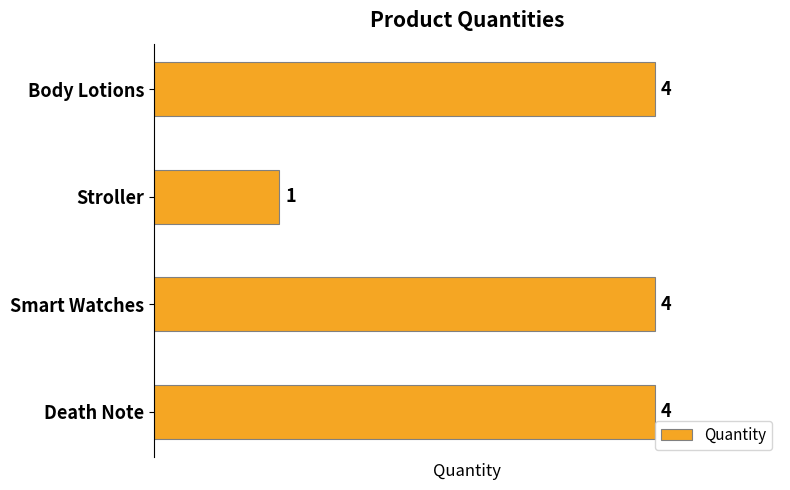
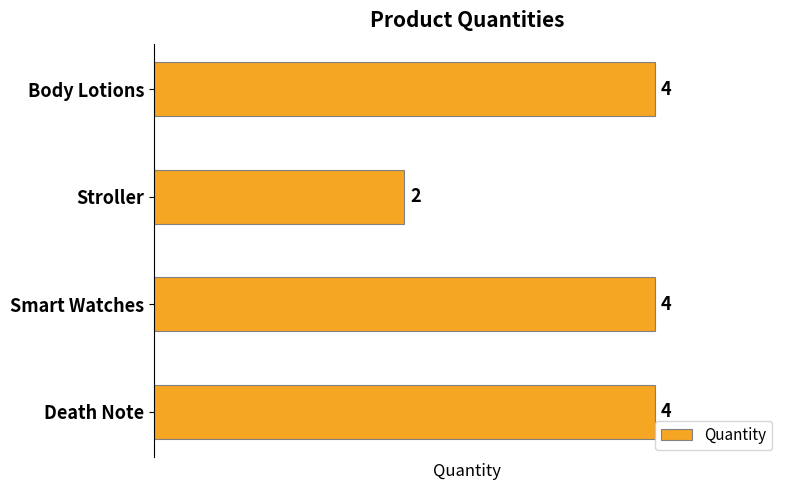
  {
    "Body Lotions": 4,
-   "Stroller": 1,
+   "Stroller": 2,
    "Smart Watches": 4
  }
